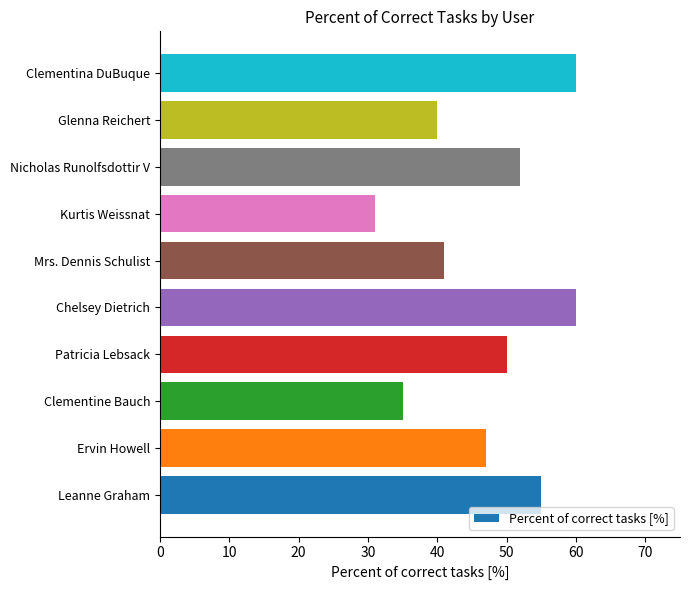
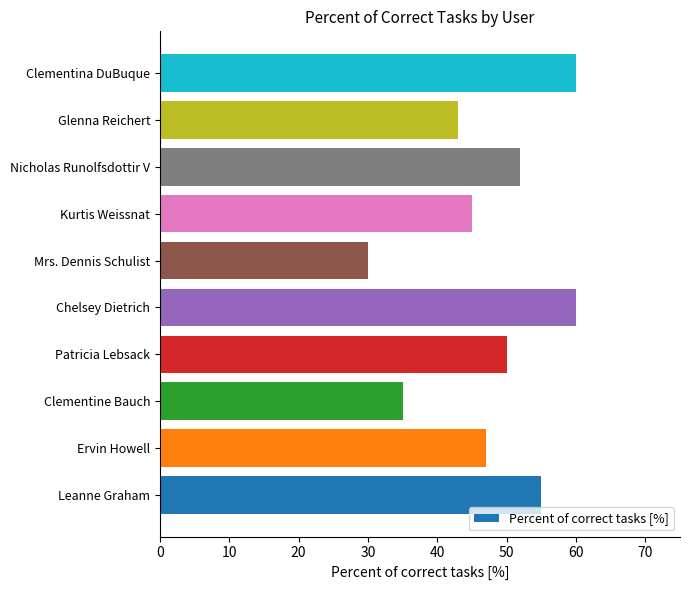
  {
    "Clementina DuBuque": 60,
-   "Glenna Reichert": 40,
+   "Glenna Reichert": 43,
    "Nicholas Runolfsdottir V": 52,
-   "Kurtis Weissnat": 31,
-   "Mrs. Dennis Schulist": 41,
+   "Kurtis Weissnat": 45,
+   "Mrs. Dennis Schulist": 30,
    "Chelsey Dietrich": 60,
    "Patricia Lebsack": 50,
    "Clementine Bauch": 35,
    "Ervin Howell": 47,
    "Leanne Graham": 55
  }
